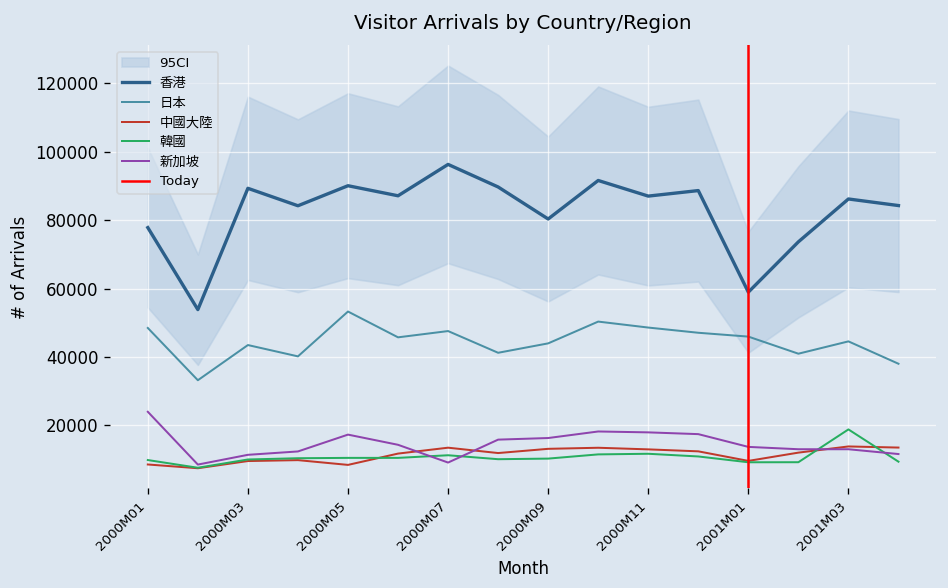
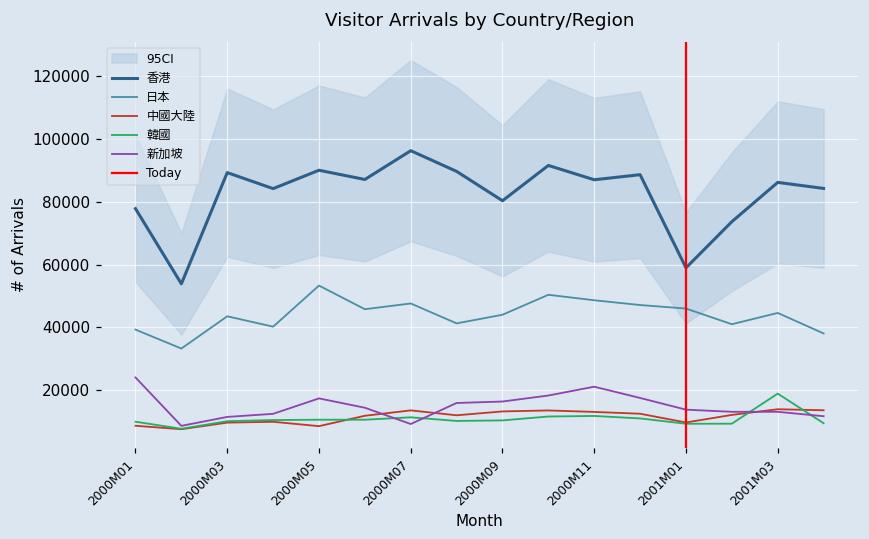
  {
    "香港": {
      "2000M01": 78000,
      "2000M03": 89000,
      "2000M05": 90000,
      "2000M07": 96000,
      "2000M09": 80000,
      "2000M11": 87000,
      "2001M01": 59000,
      "2001M03": 86000
    },
    "日本": {
-     "2000M01": 48000,
+     "2000M01": 39000,
      "2000M03": 43000,
      "2000M05": 53000,
      "2000M07": 48000,
      "2000M09": 44000,
      "2000M11": 49000,
      "2001M01": 46000,
      "2001M03": 45000
    },
    "中國大陸": {
      "2000M01": 9000,
      "2000M05": 8000,
      "2000M07": 13000,
      "2000M09": 13000,
      "2000M11": 13000
    },
    "韓國": {
      "2000M01": 10000,
      "2000M05": 10000,
      "2000M07": 11000,
      "2000M09": 10000,
      "2000M11": 12000,
      "2001M03": 19000
    },
    "新加坡": {
      "2000M01": 24000,
      "2000M03": 11000,
      "2000M05": 17000,
      "2000M07": 9000,
      "2000M09": 16000,
-     "2000M11": 18000,
+     "2000M11": 21000,
      "2001M01": 14000
    }
  }
